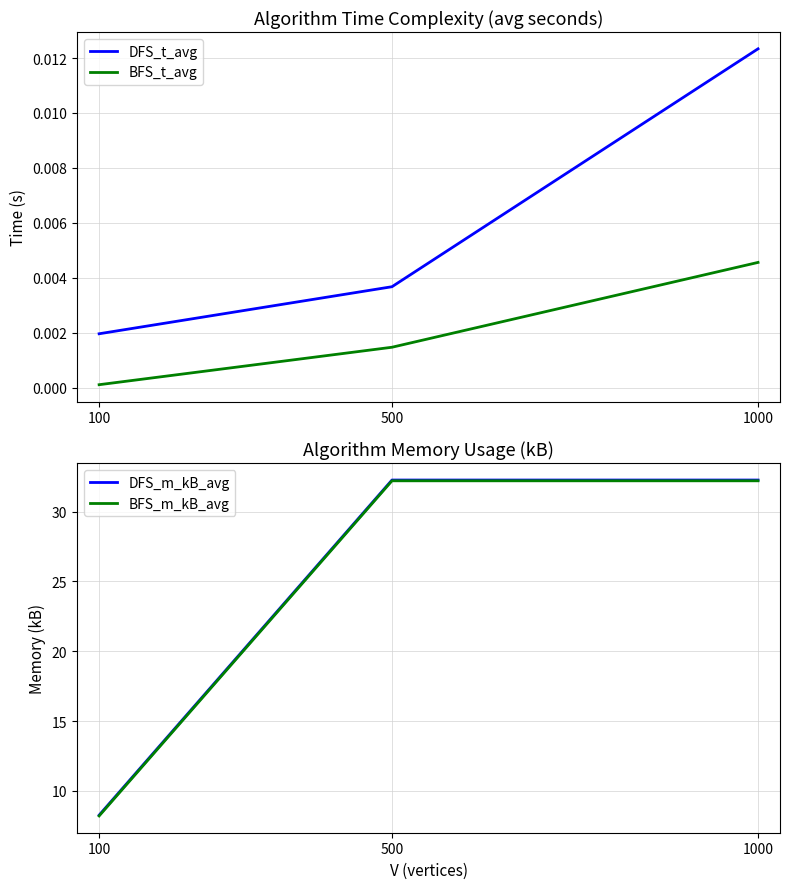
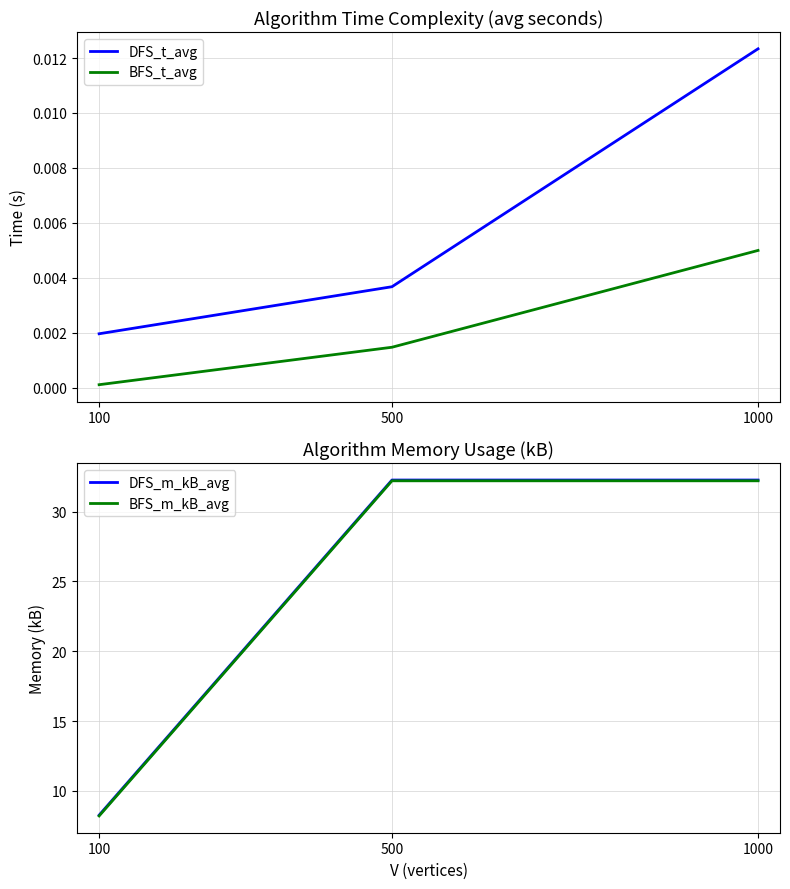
  {
    "Algorithm Time Complexity (avg seconds)": {
      "DFS_t_avg": {
        "100": 0.0020,
        "500": 0.0037,
        "1000": 0.0123
      },
      "BFS_t_avg": {
        "100": 0.0001,
        "500": 0.0015,
-       "1000": 0.0046
+       "1000": 0.0050
      }
    }
  }
